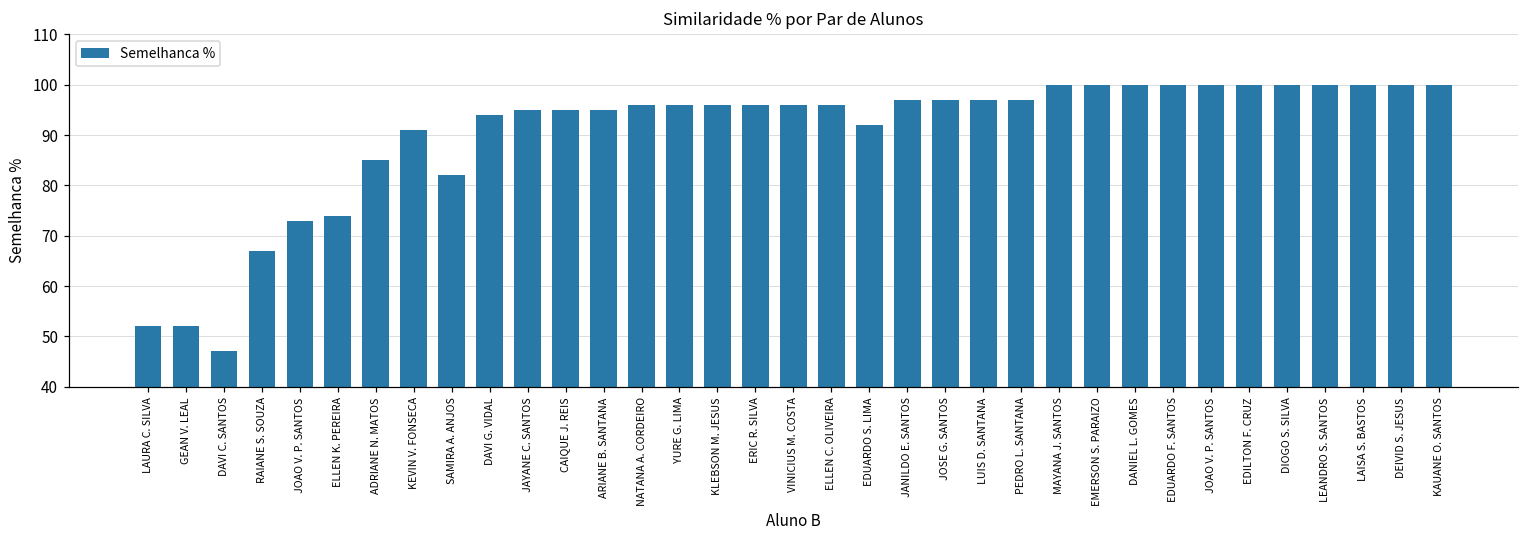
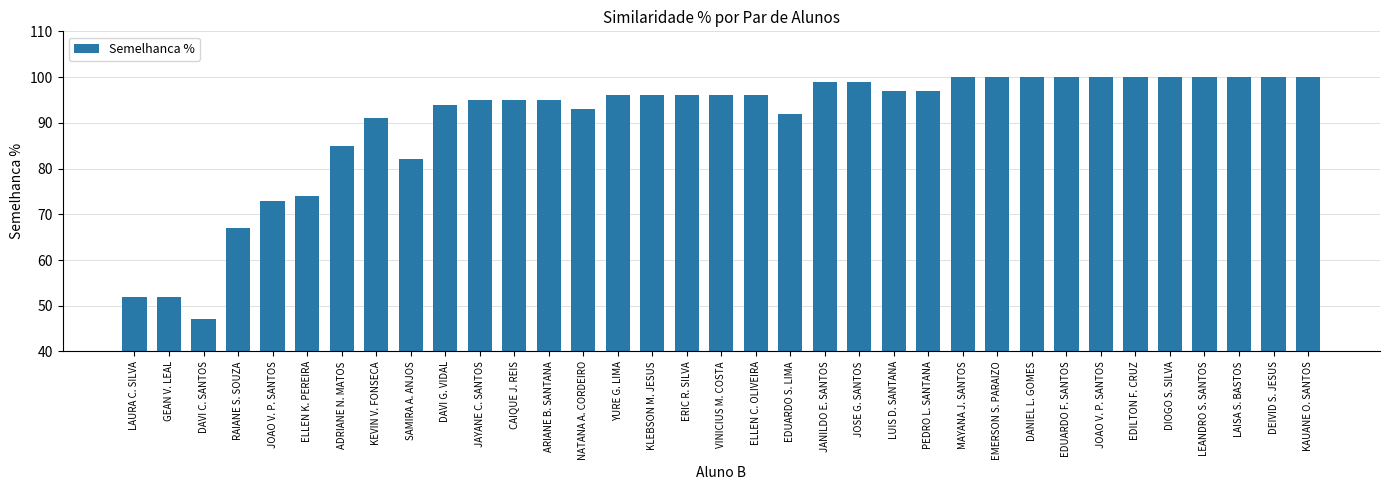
  {
    "LAURA C. SILVA": 52,
    "GEAN V. LEAL": 52,
    "DAVI C. SANTOS": 47,
    "RAIANE S. SOUZA": 67,
    "ELLEN K. PEREIRA": 74,
    "ADRIANE N. MATOS": 85,
    "KEVIN V. FONSECA": 91,
    "SAMIRA A. ANJOS": 82,
    "DAVI G. VIDAL": 94,
    "JAYANE C. SANTOS": 95,
    "CAIQUE J. REIS": 95,
    "ARIANE B. SANTANA": 95,
-   "NATANA A. CORDEIRO": 96,
+   "NATANA A. CORDEIRO": 93,
    "YURE G. LIMA": 96,
    "KLEBSON M. JESUS": 96,
    "ERIC R. SILVA": 96,
    "VINICIUS M. COSTA": 96,
    "ELLEN C. OLIVEIRA": 96,
    "EDUARDO S. LIMA": 92,
-   "JANILDO E. SANTOS": 97,
-   "JOSE G. SANTOS": 97,
+   "JANILDO E. SANTOS": 99,
+   "JOSE G. SANTOS": 99,
    "LUIS D. SANTANA": 97,
    "PEDRO L. SANTANA": 97,
    "MAYANA J. SANTOS": 100,
    "EMERSON S. PARAIZO": 100,
    "DANIEL L. GOMES": 100,
    "EDUARDO F. SANTOS": 100,
    "EDILTON F. CRUZ": 100,
    "DIOGO S. SILVA": 100,
    "LEANDRO S. SANTOS": 100,
    "LAISA S. BASTOS": 100,
    "DEIVID S. JESUS": 100,
    "KAUANE O. SANTOS": 100
  }
